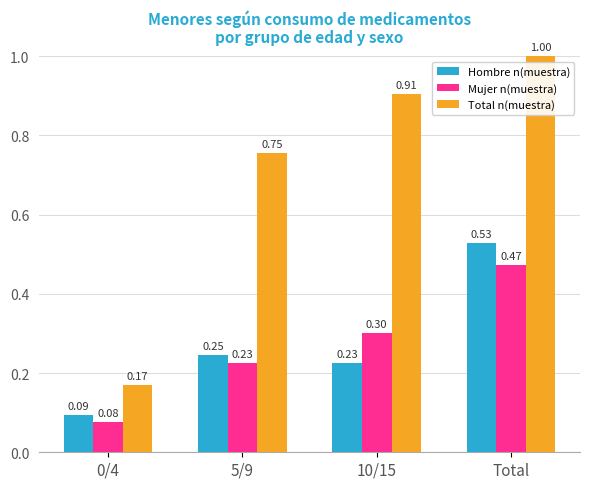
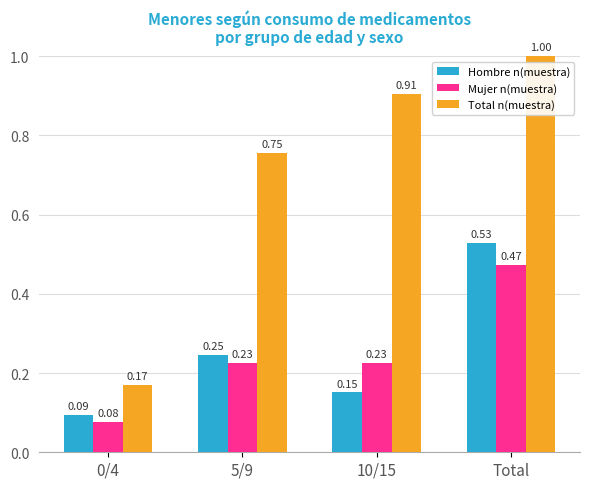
  {
    "Hombre n(muestra)": {
      "0/4": 0.09,
      "5/9": 0.25,
-     "10/15": 0.23,
+     "10/15": 0.15,
      "Total": 0.53
    },
    "Mujer n(muestra)": {
      "0/4": 0.08,
      "5/9": 0.23,
-     "10/15": 0.30,
+     "10/15": 0.23,
      "Total": 0.47
    },
    "Total n(muestra)": {
      "0/4": 0.17,
      "5/9": 0.75,
      "10/15": 0.91,
      "Total": 1.00
    }
  }
